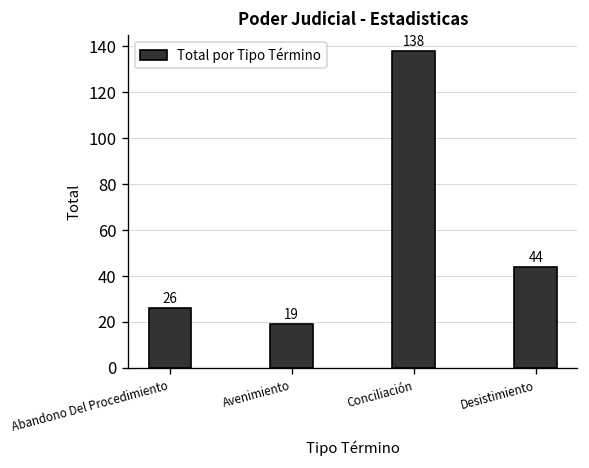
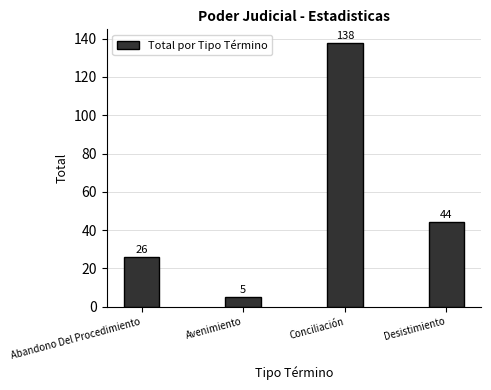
  {
    "Abandono Del Procedimiento": 26,
-   "Avenimiento": 19,
+   "Avenimiento": 5,
    "Conciliación": 138,
    "Desistimiento": 44
  }
